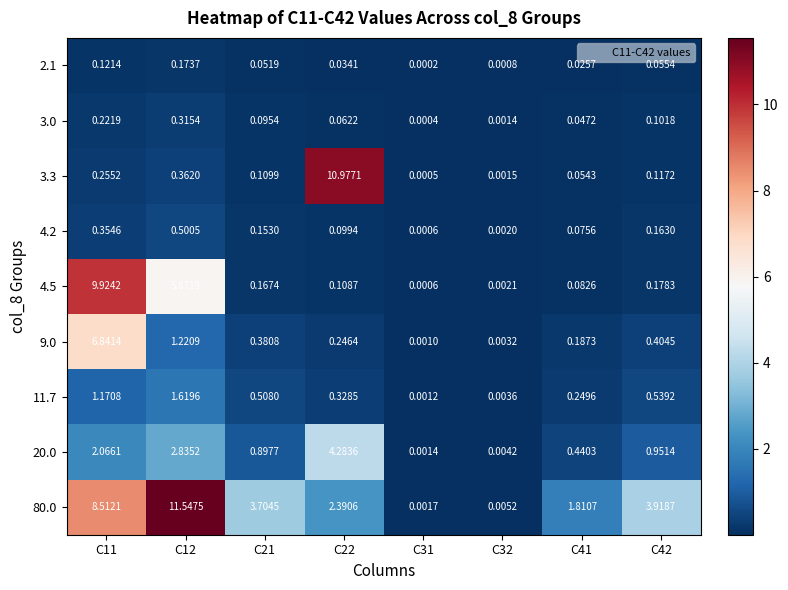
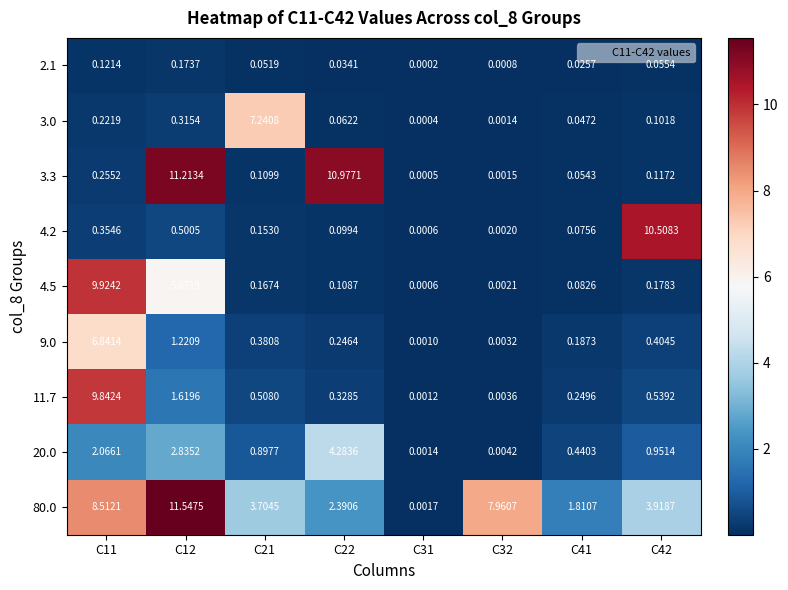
  {
    "2.1": {
      "C11": 0.1214,
      "C12": 0.1737,
      "C21": 0.0519,
      "C22": 0.0341,
      "C31": 0.0002,
      "C32": 0.0008
    },
    "3.0": {
      "C11": 0.2219,
      "C12": 0.3154,
-     "C21": 0.0954,
+     "C21": 7.2408,
      "C22": 0.0622,
      "C31": 0.0004,
      "C32": 0.0014,
      "C41": 0.0472,
      "C42": 0.1018
    },
    "3.3": {
      "C11": 0.2552,
-     "C12": 0.3620,
+     "C12": 11.2134,
      "C21": 0.1099,
      "C22": 10.9771,
      "C31": 0.0005,
      "C32": 0.0015,
      "C41": 0.0543,
      "C42": 0.1172
    },
    "4.2": {
      "C11": 0.3546,
      "C12": 0.5005,
      "C21": 0.1530,
      "C22": 0.0994,
      "C31": 0.0006,
      "C32": 0.0020,
      "C41": 0.0756,
-     "C42": 0.1630
+     "C42": 10.5083
    },
    "4.5": {
      "C11": 9.9242,
      "C21": 0.1674,
      "C22": 0.1087,
      "C31": 0.0006,
      "C32": 0.0021,
      "C41": 0.0826,
      "C42": 0.1783
    },
    "9.0": {
      "C11": 6.8414,
      "C12": 1.2209,
      "C21": 0.3808,
      "C22": 0.2464,
      "C31": 0.0010,
      "C32": 0.0032,
      "C41": 0.1873,
      "C42": 0.4045
    },
    "11.7": {
-     "C11": 1.1708,
+     "C11": 9.8424,
      "C12": 1.6196,
      "C21": 0.5080,
      "C22": 0.3285,
      "C31": 0.0012,
      "C32": 0.0036,
      "C41": 0.2496,
      "C42": 0.5392
    },
    "20.0": {
      "C11": 2.0661,
      "C12": 2.8352,
      "C21": 0.8977,
      "C22": 4.2836,
      "C31": 0.0014,
      "C32": 0.0042,
      "C41": 0.4403,
      "C42": 0.9514
    },
    "80.0": {
      "C11": 8.5121,
      "C12": 11.5475,
      "C21": 3.7045,
      "C22": 2.3906,
      "C31": 0.0017,
-     "C32": 0.0052,
+     "C32": 7.9607,
      "C41": 1.8107,
      "C42": 3.9187
    }
  }
